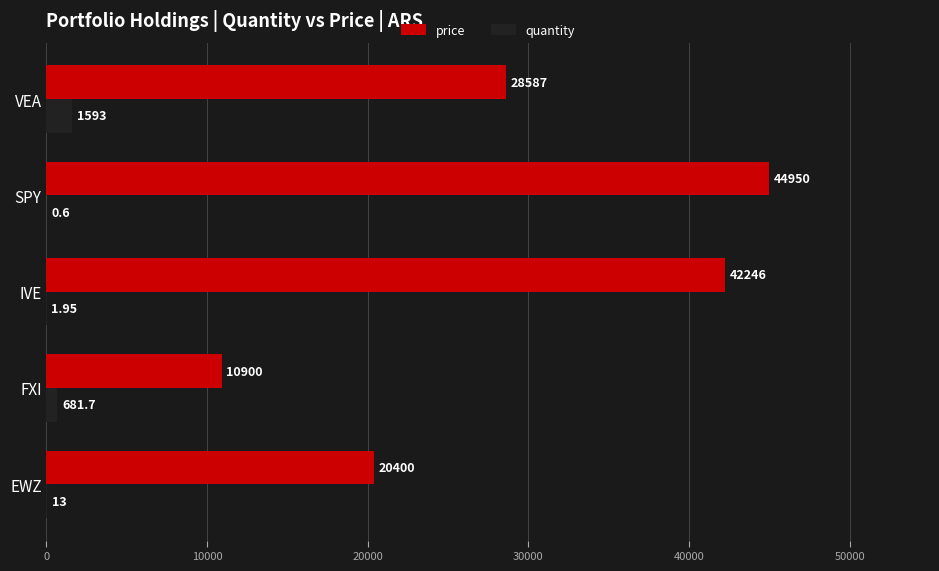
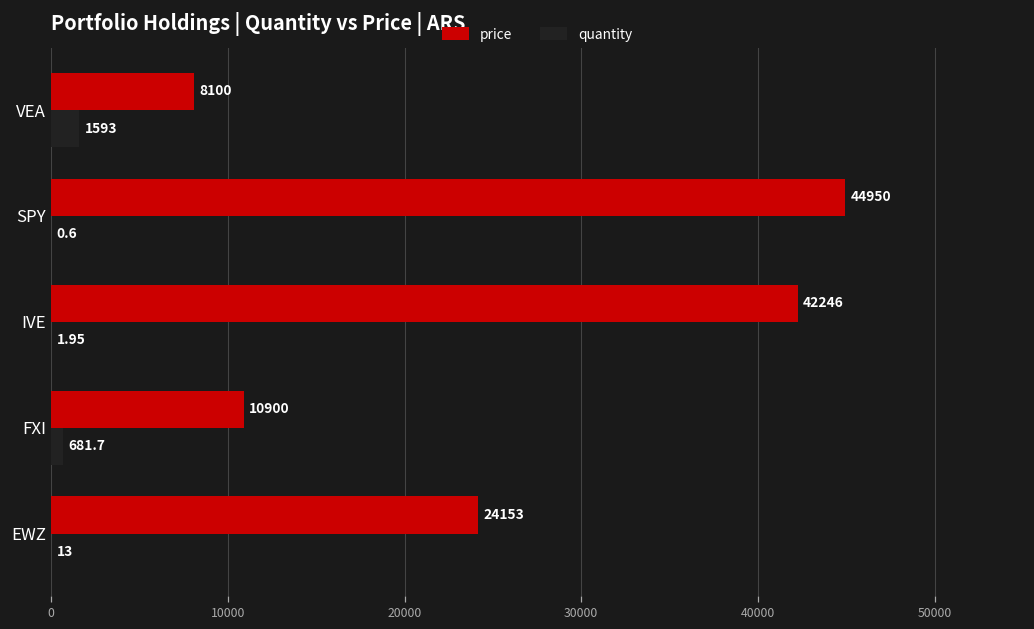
  {
    "price": {
-     "VEA": 28587,
+     "VEA": 8100,
      "SPY": 44950,
      "IVE": 42246,
      "FXI": 10900,
-     "EWZ": 20400
+     "EWZ": 24153
    },
    "quantity": {
      "VEA": 1593,
      "SPY": 0.6,
      "IVE": 1.95,
      "FXI": 681.7,
      "EWZ": 13
    }
  }
